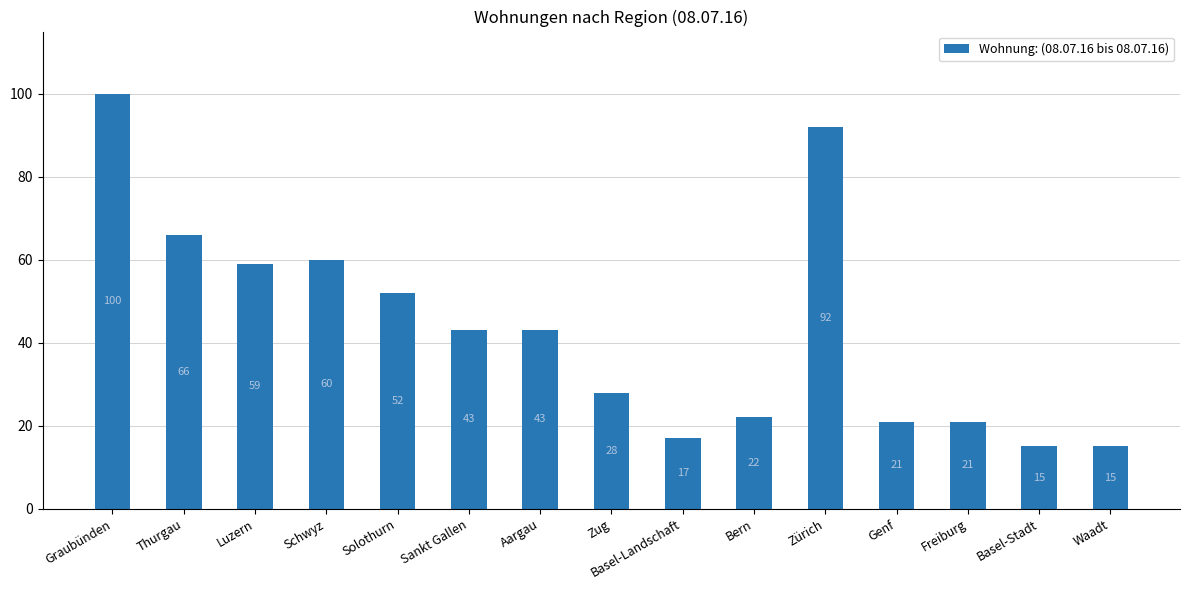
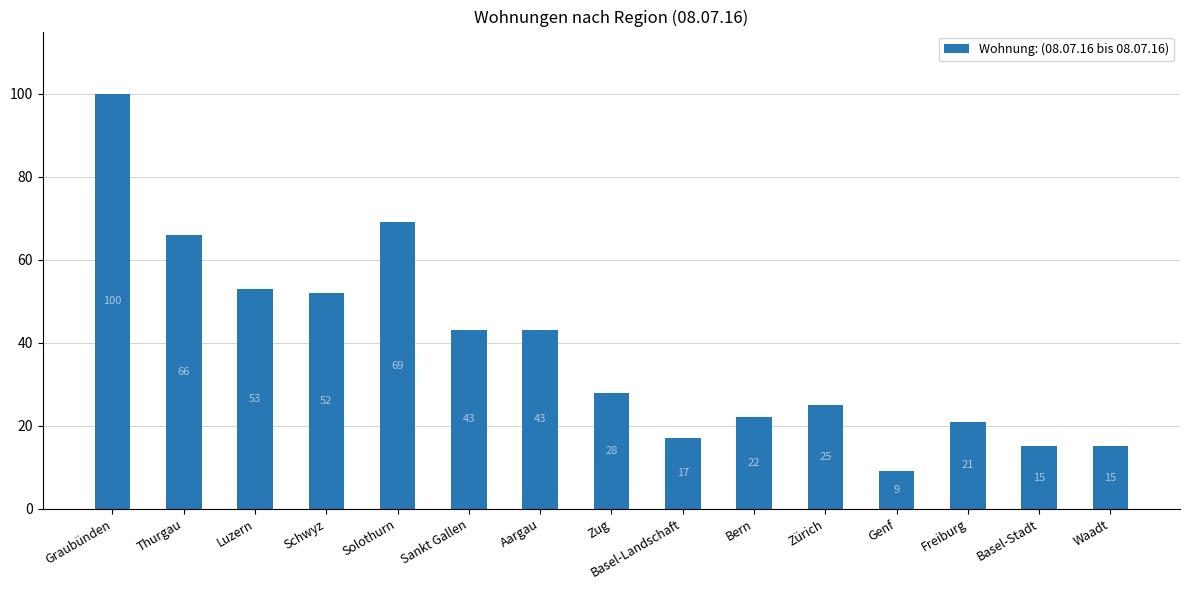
  {
    "Graubünden": 100,
    "Thurgau": 66,
-   "Luzern": 59,
-   "Schwyz": 60,
-   "Solothurn": 52,
+   "Luzern": 53,
+   "Schwyz": 52,
+   "Solothurn": 69,
    "Sankt Gallen": 43,
    "Aargau": 43,
    "Zug": 28,
    "Basel-Landschaft": 17,
    "Bern": 22,
-   "Zürich": 92,
-   "Genf": 21,
+   "Zürich": 25,
+   "Genf": 9,
    "Freiburg": 21,
    "Basel-Stadt": 15,
    "Waadt": 15
  }
